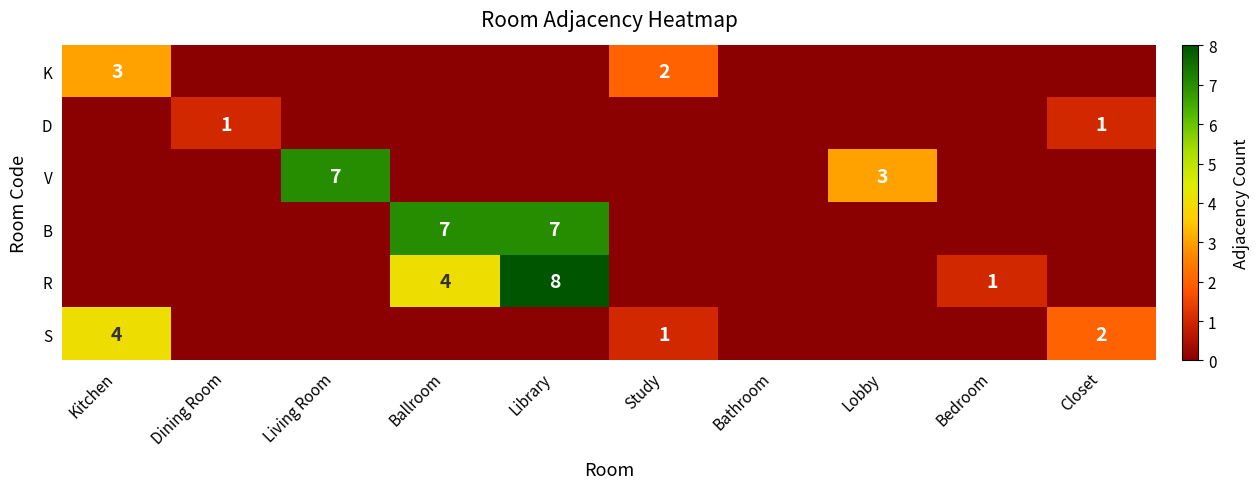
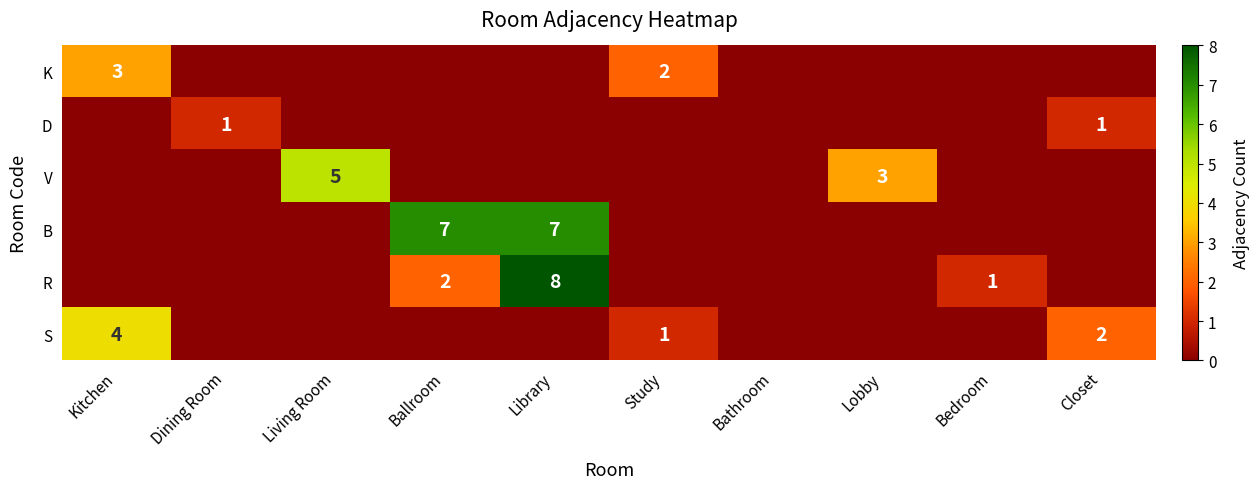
  {
    "K": {
      "Kitchen": 3,
      "Study": 2
    },
    "D": {
      "Dining Room": 1,
      "Closet": 1
    },
    "V": {
-     "Living Room": 7,
+     "Living Room": 5,
      "Lobby": 3
    },
    "B": {
      "Ballroom": 7,
      "Library": 7
    },
    "R": {
-     "Ballroom": 4,
+     "Ballroom": 2,
      "Library": 8,
      "Bedroom": 1
    },
    "S": {
      "Kitchen": 4,
      "Study": 1,
      "Closet": 2
    }
  }
